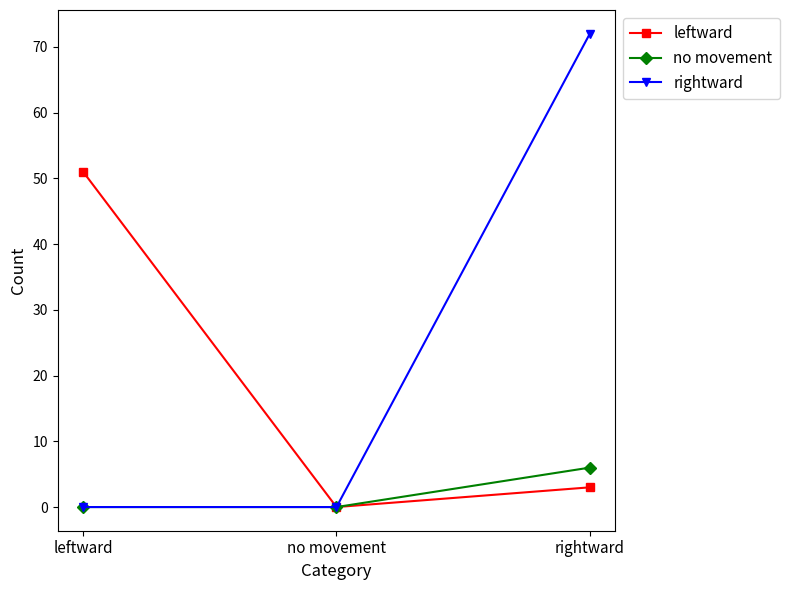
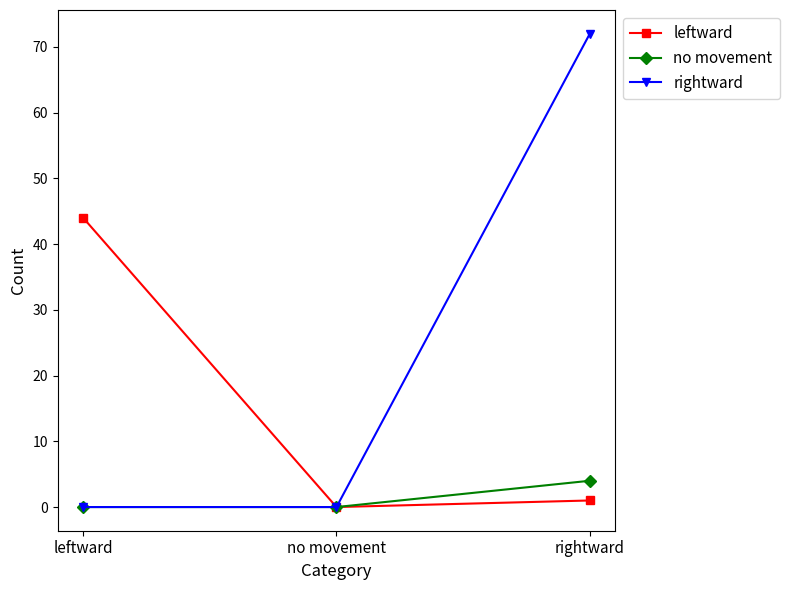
  {
    "leftward": {
-     "leftward": 51,
-     "rightward": 3
+     "leftward": 44,
+     "rightward": 1
    },
    "no movement": {
-     "rightward": 6
+     "rightward": 4
    },
    "rightward": {
      "rightward": 72
    }
  }
